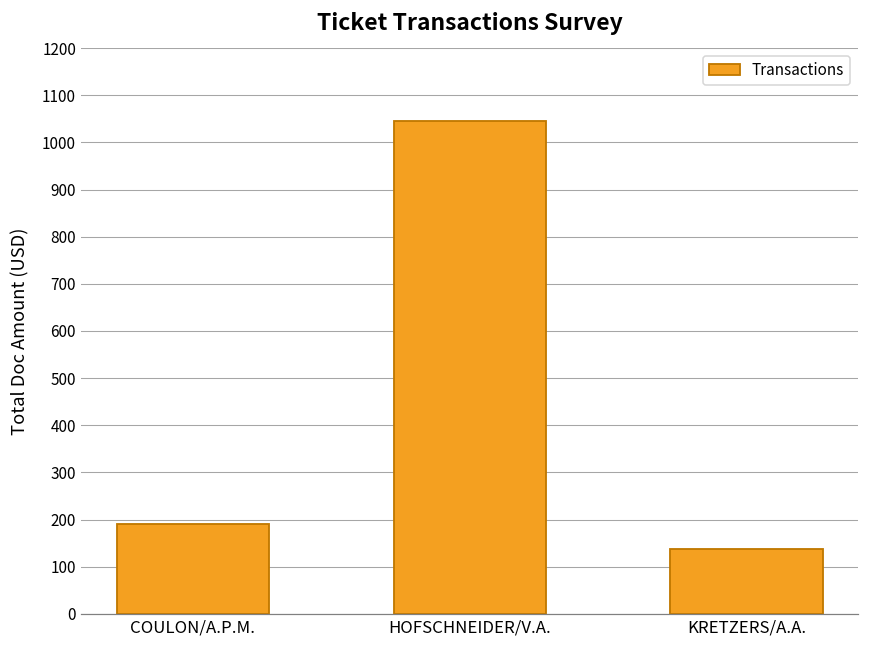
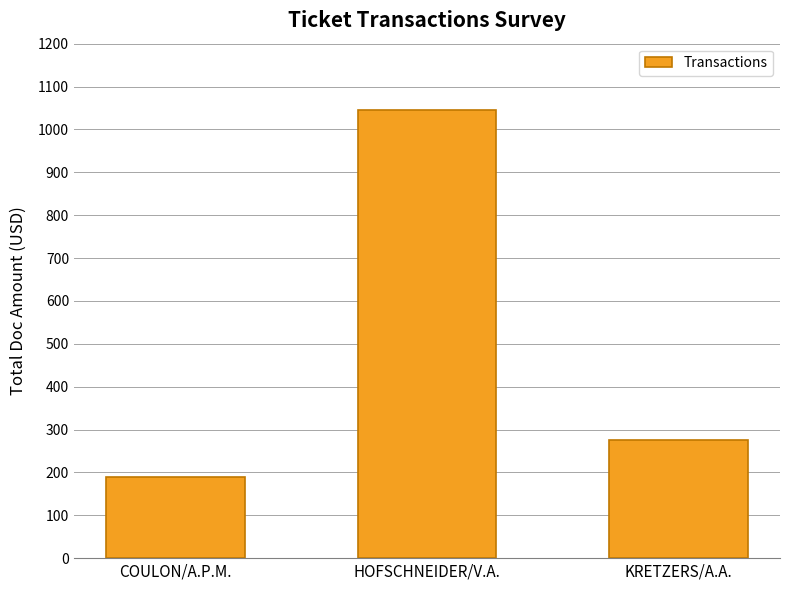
  {
    "COULON/A.P.M.": 190,
    "HOFSCHNEIDER/V.A.": 1050,
-   "KRETZERS/A.A.": 140
+   "KRETZERS/A.A.": 280
  }
